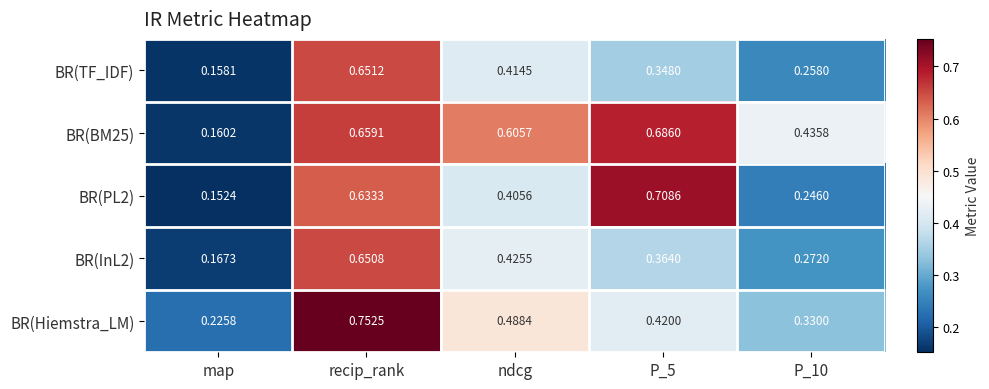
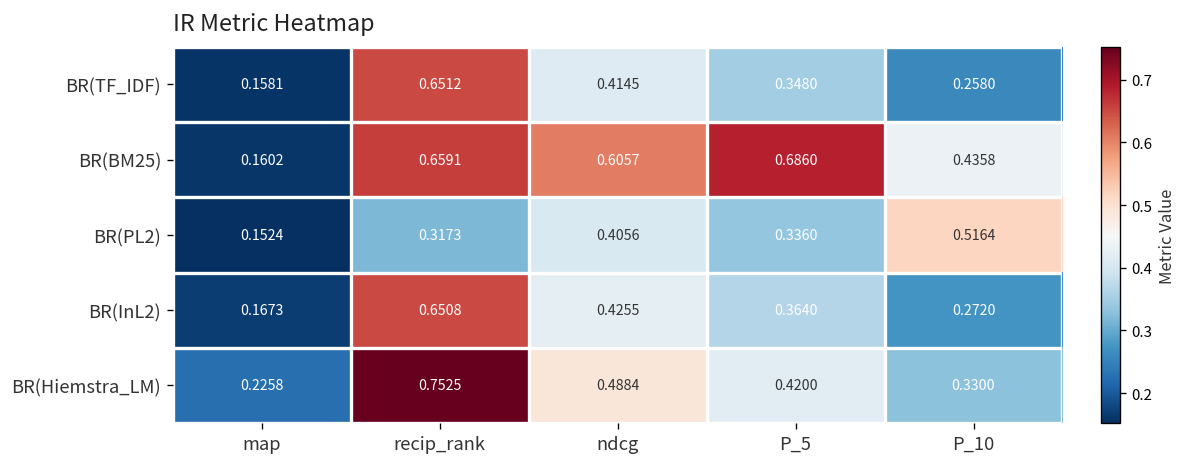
  {
    "BR(TF_IDF)": {
      "map": 0.1581,
      "recip_rank": 0.6512,
      "ndcg": 0.4145,
      "P_5": 0.3480,
      "P_10": 0.2580
    },
    "BR(BM25)": {
      "map": 0.1602,
      "recip_rank": 0.6591,
      "ndcg": 0.6057,
      "P_5": 0.6860,
      "P_10": 0.4358
    },
    "BR(PL2)": {
      "map": 0.1524,
-     "recip_rank": 0.6333,
+     "recip_rank": 0.3173,
      "ndcg": 0.4056,
-     "P_5": 0.7086,
-     "P_10": 0.2460
+     "P_5": 0.3360,
+     "P_10": 0.5164
    },
    "BR(InL2)": {
      "map": 0.1673,
      "recip_rank": 0.6508,
      "ndcg": 0.4255,
      "P_5": 0.3640,
      "P_10": 0.2720
    },
    "BR(Hiemstra_LM)": {
      "map": 0.2258,
      "recip_rank": 0.7525,
      "ndcg": 0.4884,
      "P_5": 0.4200,
      "P_10": 0.3300
    }
  }
